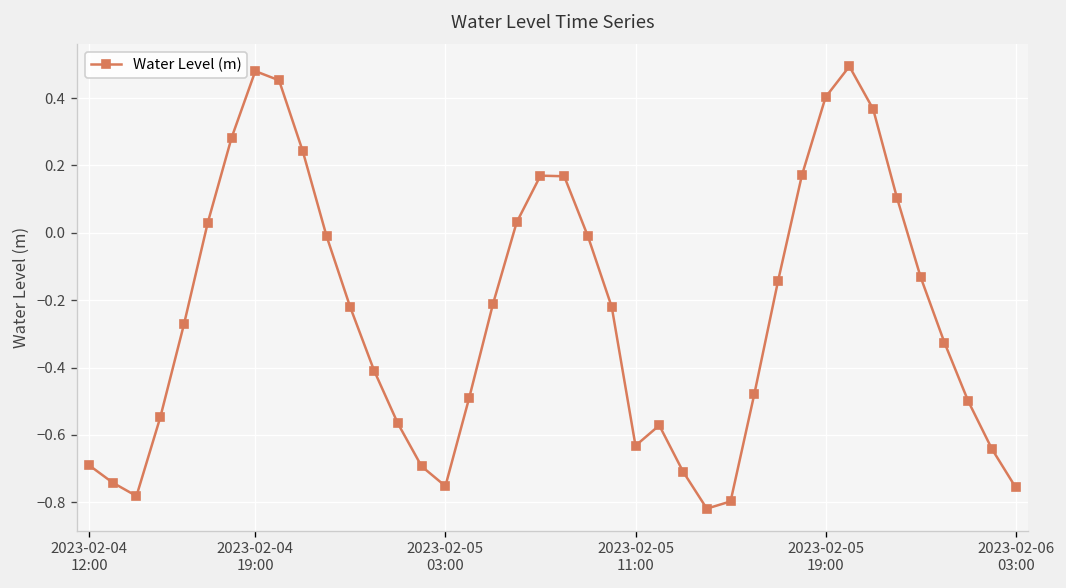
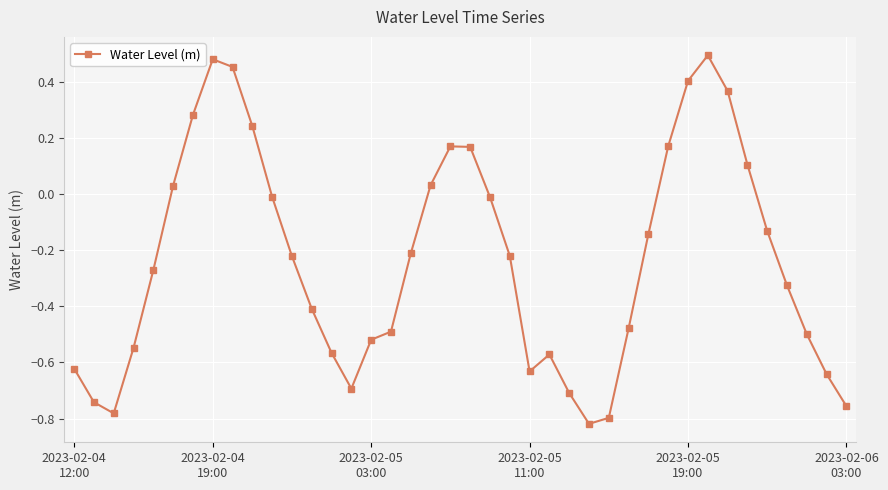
  {
-   "2023-02-04 12:00": -0.69,
+   "2023-02-04 12:00": -0.62,
    "2023-02-04 19:00": 0.48,
-   "2023-02-05 03:00": -0.75,
+   "2023-02-05 03:00": -0.52,
    "2023-02-05 11:00": -0.63,
    "2023-02-05 19:00": 0.40,
    "2023-02-06 03:00": -0.76
  }
